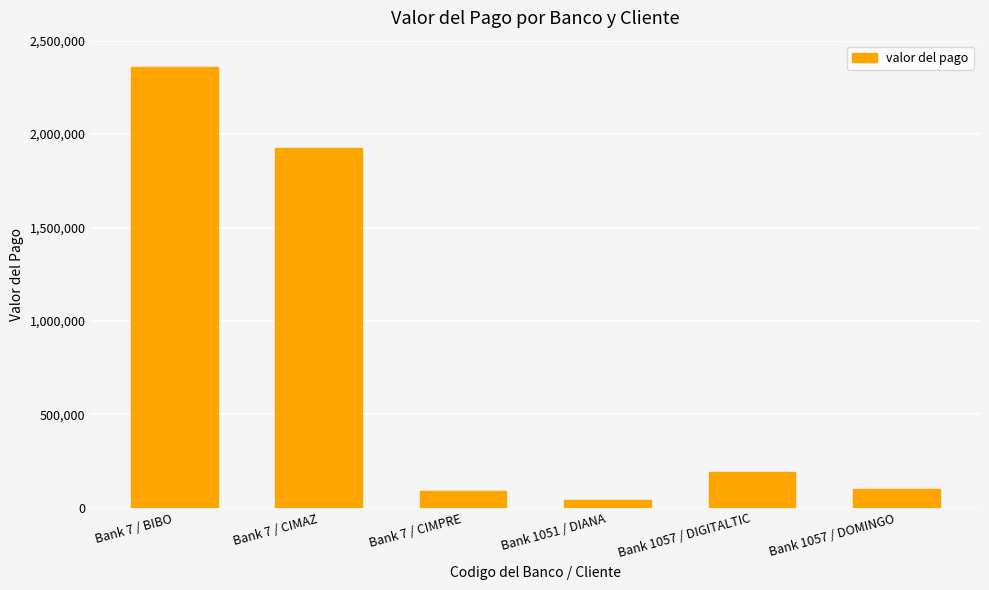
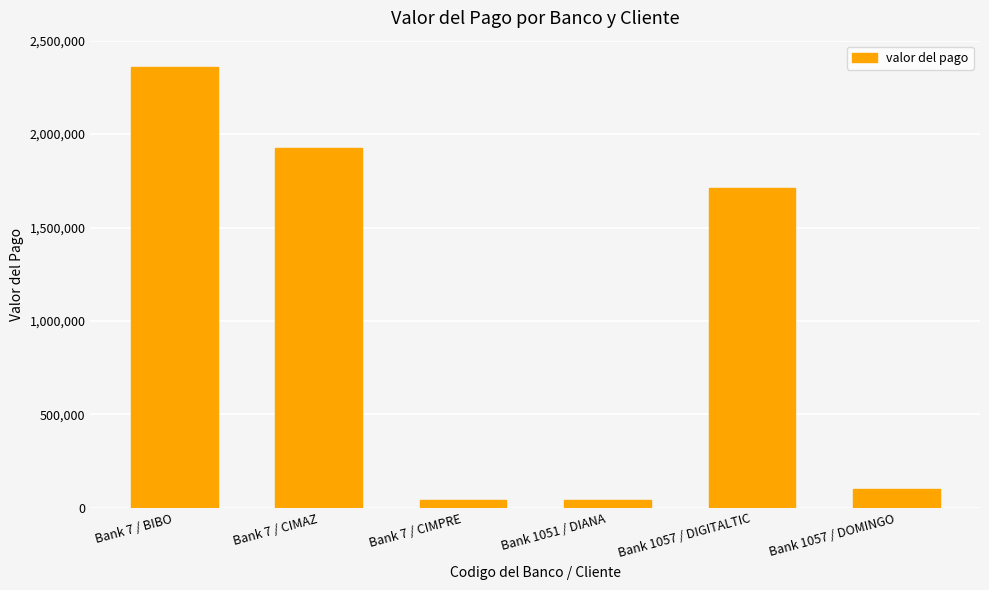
  {
    "Bank 7 / BIBO": "2,360,000",
    "Bank 7 / CIMAZ": "1,920,000",
-   "Bank 7 / CIMPRE": "90,000",
+   "Bank 7 / CIMPRE": "40,000",
    "Bank 1051 / DIANA": "40,000",
-   "Bank 1057 / DIGITALTIC": "190,000",
+   "Bank 1057 / DIGITALTIC": "1,710,000",
    "Bank 1057 / DOMINGO": "100,000"
  }
